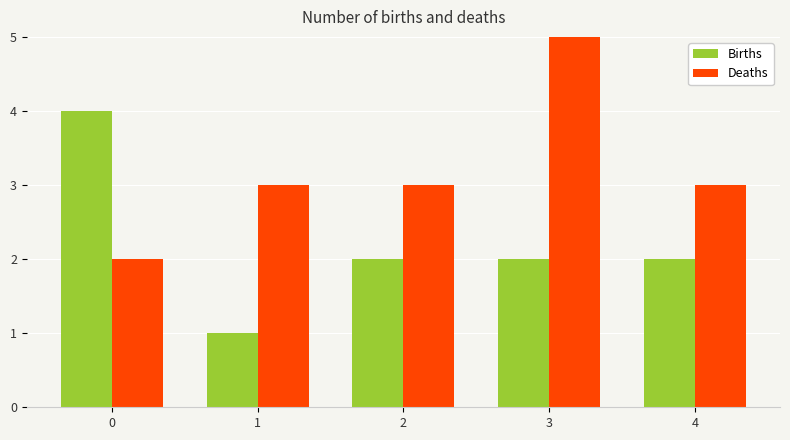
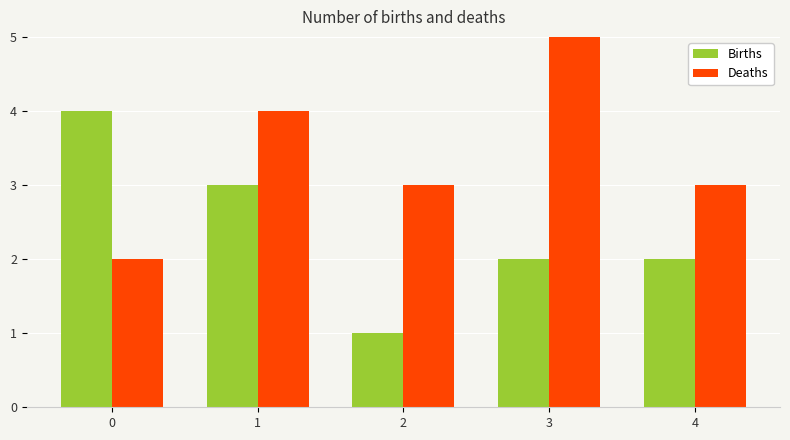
  {
    "Births": {
      "0": 4,
-     "1": 1,
-     "2": 2,
+     "1": 3,
+     "2": 1,
      "3": 2,
      "4": 2
    },
    "Deaths": {
      "0": 2,
-     "1": 3,
+     "1": 4,
      "2": 3,
      "3": 5,
      "4": 3
    }
  }
